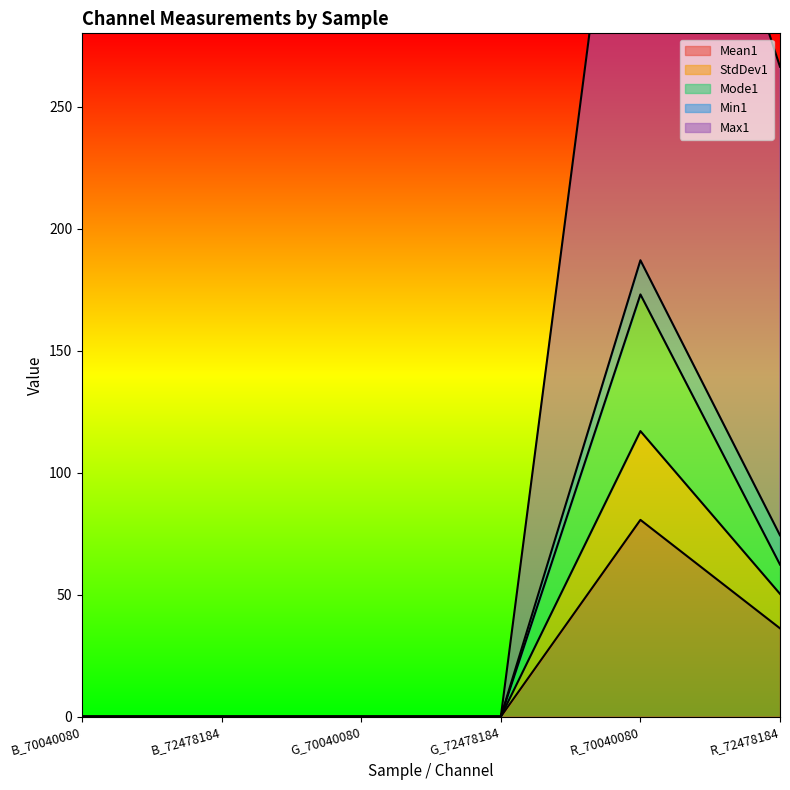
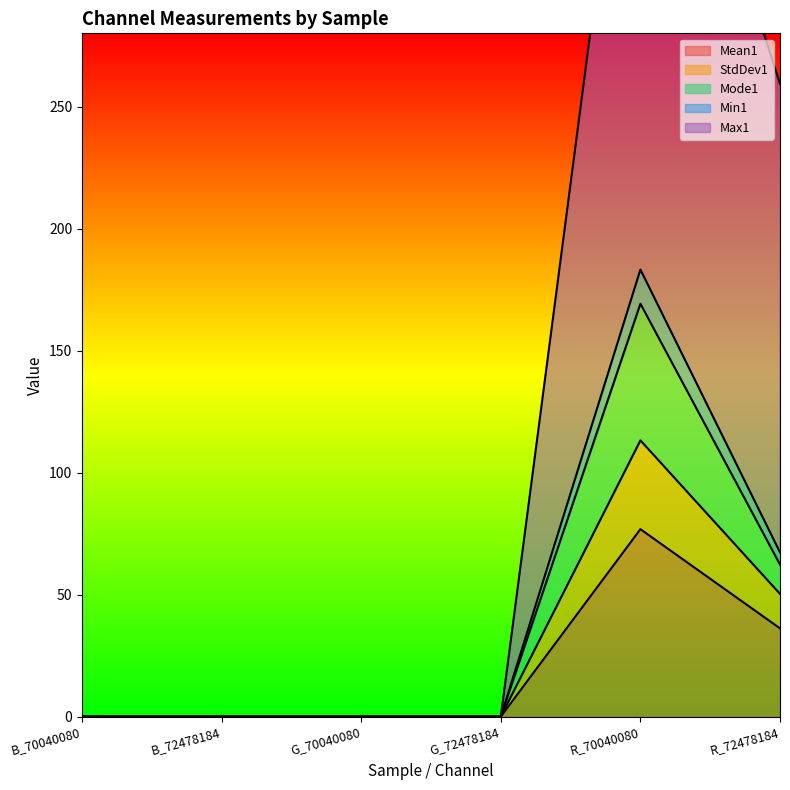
  {
    "Mean1": {
-     "R_70040080": 81,
+     "R_70040080": 77,
      "R_72478184": 36
    },
    "StdDev1": {
      "R_70040080": 36,
      "R_72478184": 14
    },
    "Mode1": {
      "R_70040080": 56,
      "R_72478184": 12
    },
    "Min1": {
      "R_70040080": 14,
-     "R_72478184": 12
+     "R_72478184": 5
    },
    "Max1": {
      "R_72478184": 192
    }
  }
